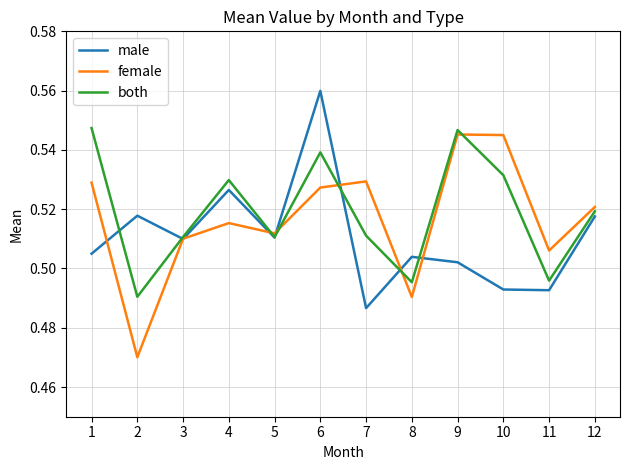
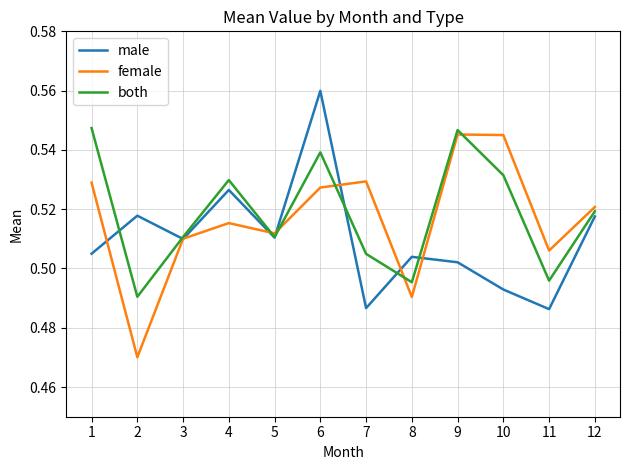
  {
    "male": {
      "1": 0.505,
      "2": 0.518,
      "4": 0.526,
      "6": 0.560,
      "7": 0.487,
      "8": 0.504,
      "9": 0.502,
      "10": 0.493,
-     "11": 0.493,
+     "11": 0.486,
      "12": 0.518
    },
    "female": {
      "1": 0.529,
      "2": 0.470,
      "4": 0.515,
      "5": 0.512,
      "6": 0.527,
      "7": 0.529,
      "8": 0.490,
      "9": 0.545,
      "10": 0.545,
      "11": 0.506,
      "12": 0.521
    },
    "both": {
      "1": 0.547,
      "2": 0.490,
      "4": 0.530,
      "6": 0.539,
-     "7": 0.511,
+     "7": 0.505,
      "8": 0.495,
      "9": 0.547,
      "10": 0.531,
      "11": 0.496,
      "12": 0.519
    }
  }
